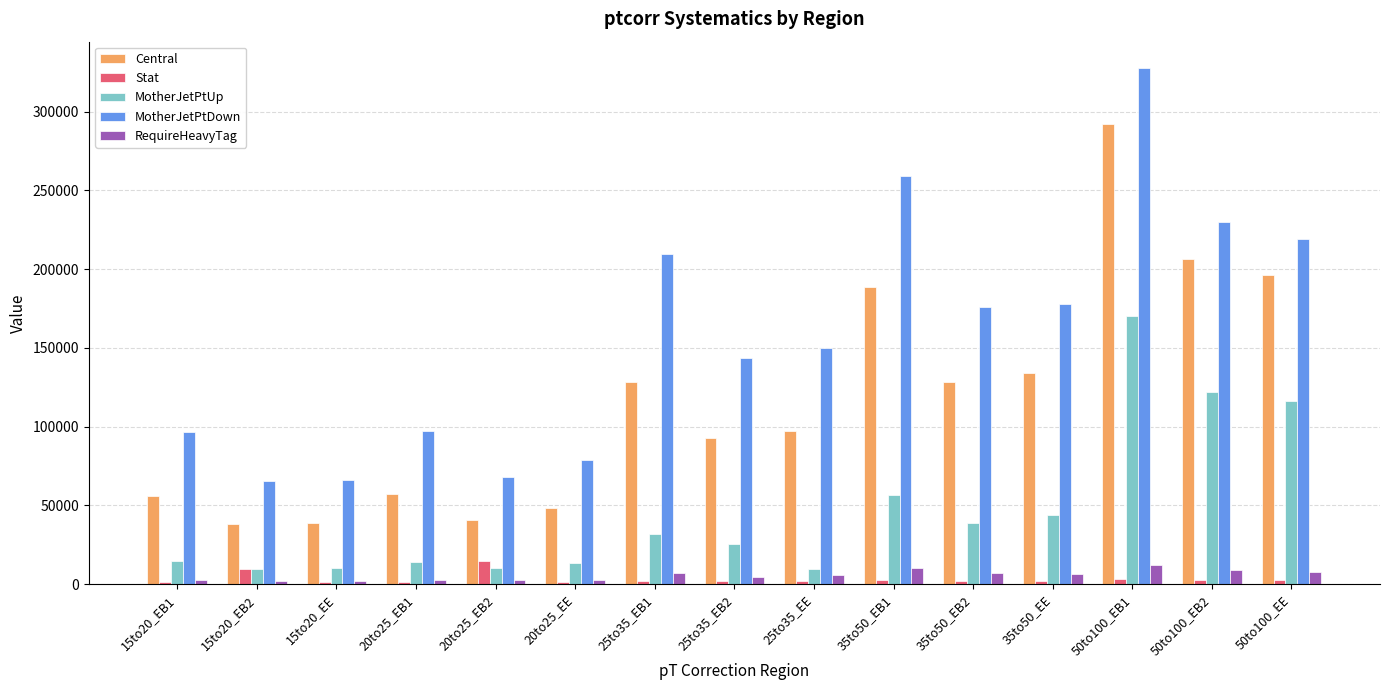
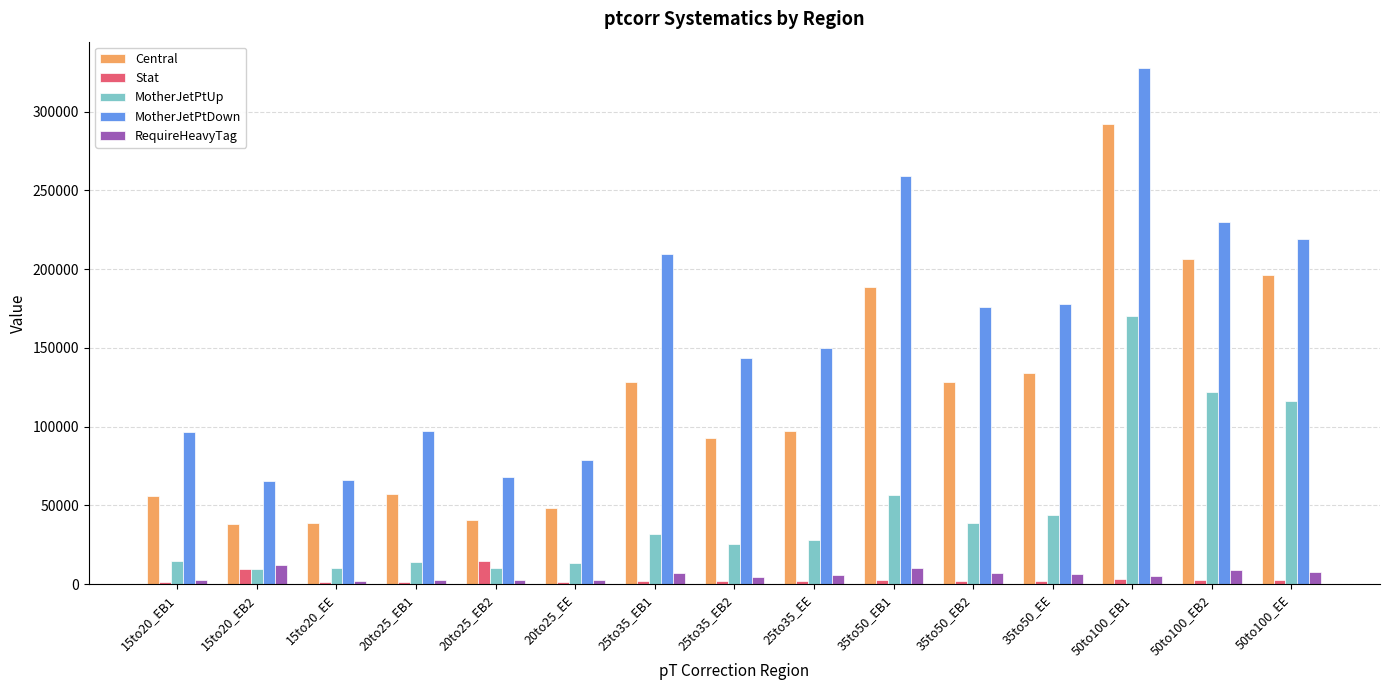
  {
    "Central": {
      "15to20_EB1": 56000,
      "15to20_EB2": 38000,
      "15to20_EE": 39000,
      "20to25_EB1": 57000,
      "20to25_EB2": 41000,
      "20to25_EE": 48000,
      "25to35_EB1": 128000,
      "25to35_EB2": 93000,
      "25to35_EE": 98000,
      "35to50_EB1": 189000,
      "35to50_EB2": 128000,
      "35to50_EE": 134000,
      "50to100_EB1": 292000,
      "50to100_EB2": 207000,
      "50to100_EE": 196000
    },
    "Stat": {
      "15to20_EB2": 10000,
      "20to25_EB2": 15000,
      "25to35_EB1": 2000,
      "25to35_EB2": 2000,
      "25to35_EE": 2000,
      "35to50_EB1": 2000,
      "35to50_EB2": 2000,
      "35to50_EE": 2000,
      "50to100_EB1": 3000,
      "50to100_EB2": 3000,
      "50to100_EE": 2000
    },
    "MotherJetPtUp": {
      "15to20_EB1": 14000,
      "15to20_EB2": 10000,
      "15to20_EE": 11000,
      "20to25_EB1": 14000,
      "20to25_EB2": 10000,
      "20to25_EE": 14000,
      "25to35_EB1": 32000,
      "25to35_EB2": 25000,
-     "25to35_EE": 10000,
+     "25to35_EE": 28000,
      "35to50_EB1": 57000,
      "35to50_EB2": 39000,
      "35to50_EE": 44000,
      "50to100_EB1": 170000,
      "50to100_EB2": 122000,
      "50to100_EE": 116000
    },
    "MotherJetPtDown": {
      "15to20_EB1": 97000,
      "15to20_EB2": 65000,
      "15to20_EE": 66000,
      "20to25_EB1": 97000,
      "20to25_EB2": 68000,
      "20to25_EE": 79000,
      "25to35_EB1": 210000,
      "25to35_EB2": 143000,
      "25to35_EE": 150000,
      "35to50_EB1": 259000,
      "35to50_EB2": 176000,
      "35to50_EE": 178000,
      "50to100_EB1": 328000,
      "50to100_EB2": 230000,
      "50to100_EE": 219000
    },
    "RequireHeavyTag": {
      "15to20_EB1": 3000,
-     "15to20_EB2": 2000,
+     "15to20_EB2": 12000,
      "15to20_EE": 2000,
      "20to25_EB1": 3000,
      "20to25_EB2": 2000,
      "20to25_EE": 3000,
      "25to35_EB1": 7000,
      "25to35_EB2": 5000,
      "25to35_EE": 6000,
      "35to50_EB1": 10000,
      "35to50_EB2": 7000,
      "35to50_EE": 6000,
-     "50to100_EB1": 12000,
+     "50to100_EB1": 5000,
      "50to100_EB2": 9000,
      "50to100_EE": 8000
    }
  }
